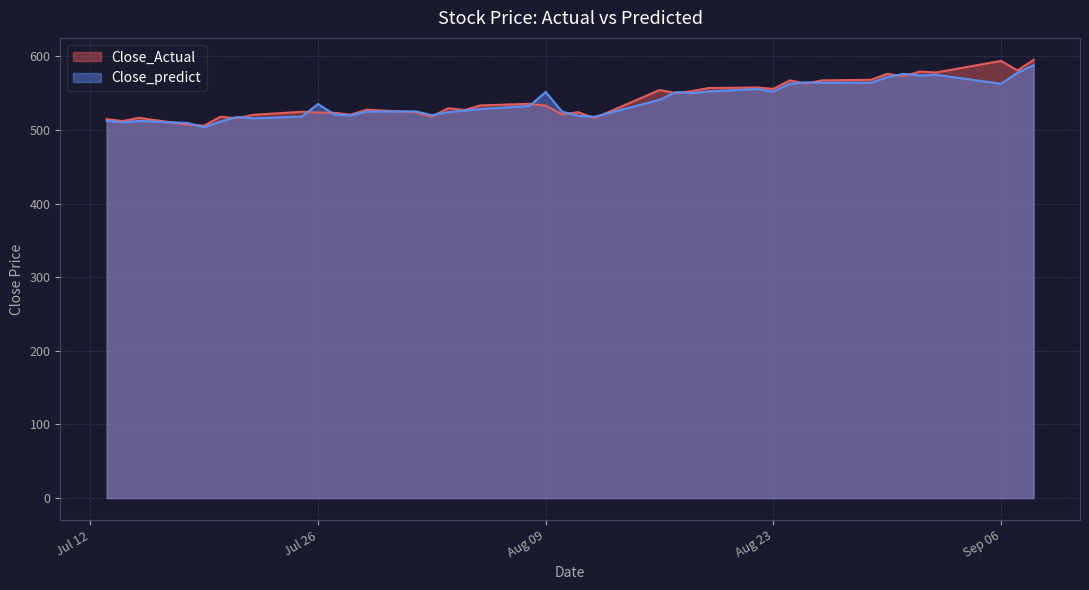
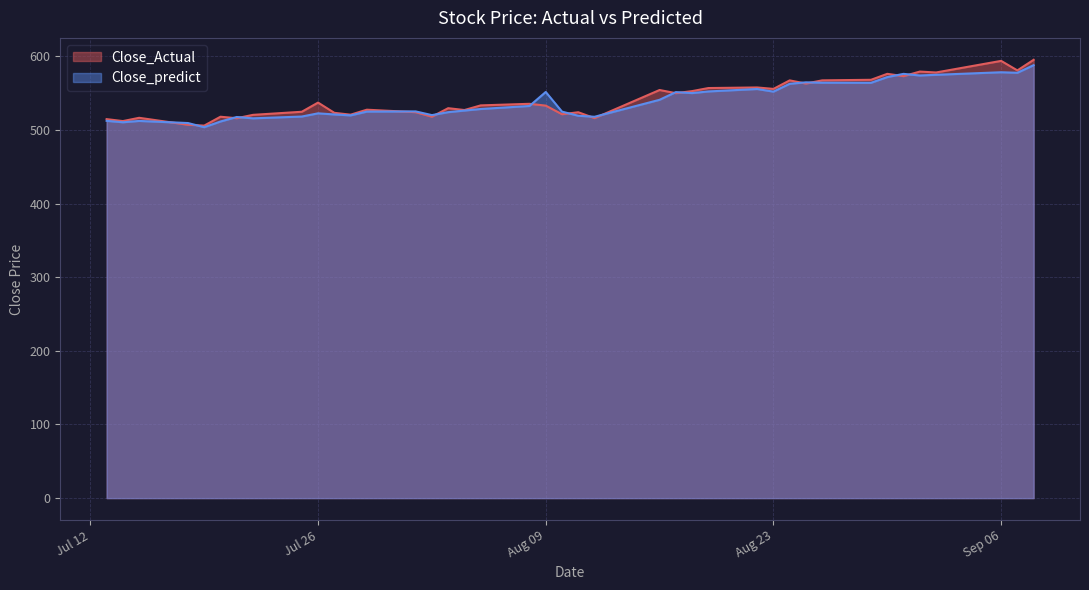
  {
    "Close_Actual": {
-     "Jul 26": 520,
+     "Jul 26": 540,
      "Aug 09": 530,
      "Aug 23": 560,
      "Sep 06": 590
    },
    "Close_predict": {
-     "Jul 26": 540,
+     "Jul 26": 520,
      "Aug 09": 550,
      "Aug 23": 550,
-     "Sep 06": 560
+     "Sep 06": 580
    }
  }
